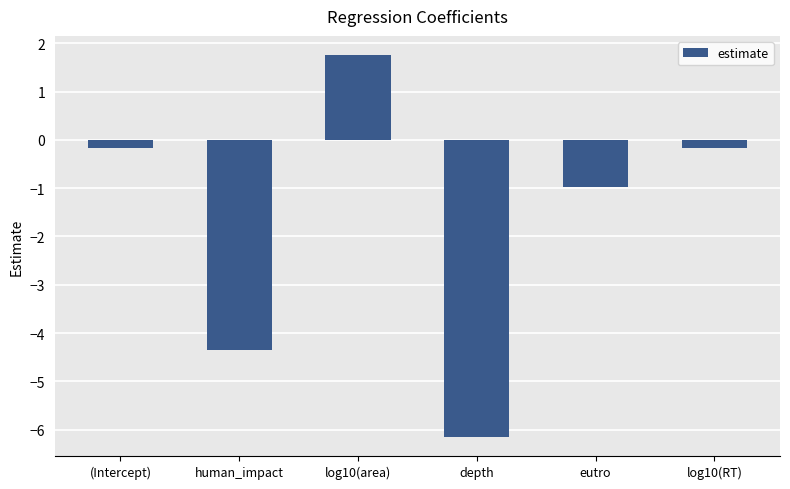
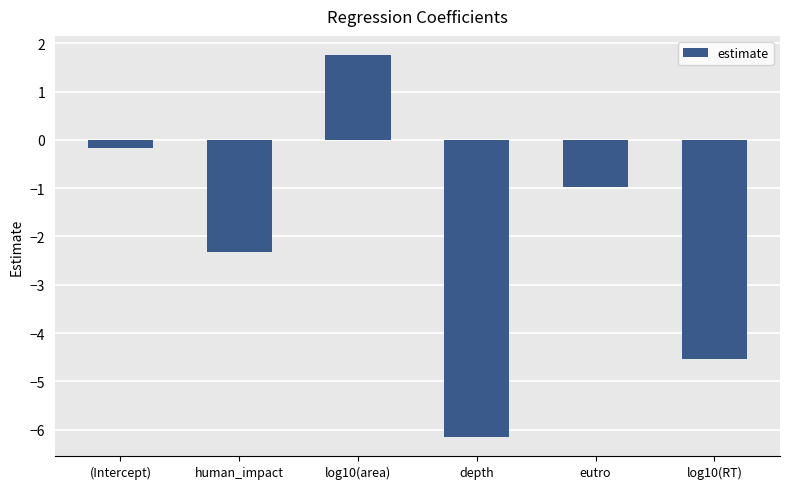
  {
    "(Intercept)": -0.2,
-   "human_impact": -4.3,
+   "human_impact": -2.3,
    "log10(area)": 1.8,
    "depth": -6.1,
    "eutro": -1.0,
-   "log10(RT)": -0.2
+   "log10(RT)": -4.5
  }
